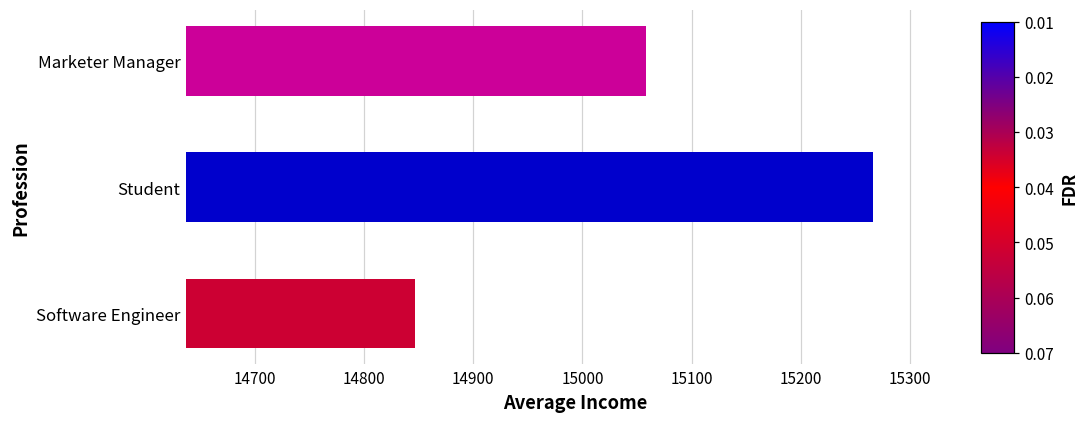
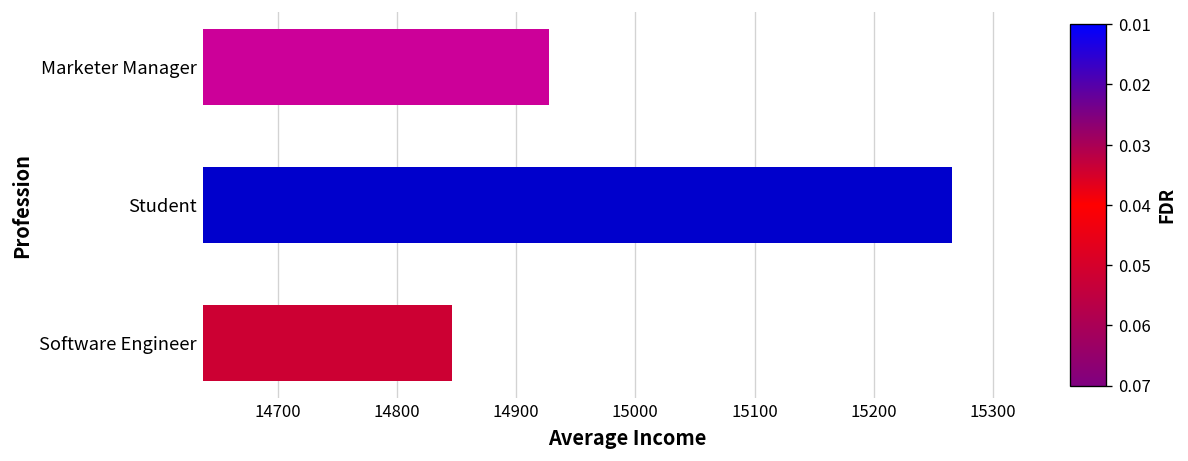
  {
-   "Marketer Manager": 15060,
+   "Marketer Manager": 14930,
    "Student": 15270,
    "Software Engineer": 14850
  }
